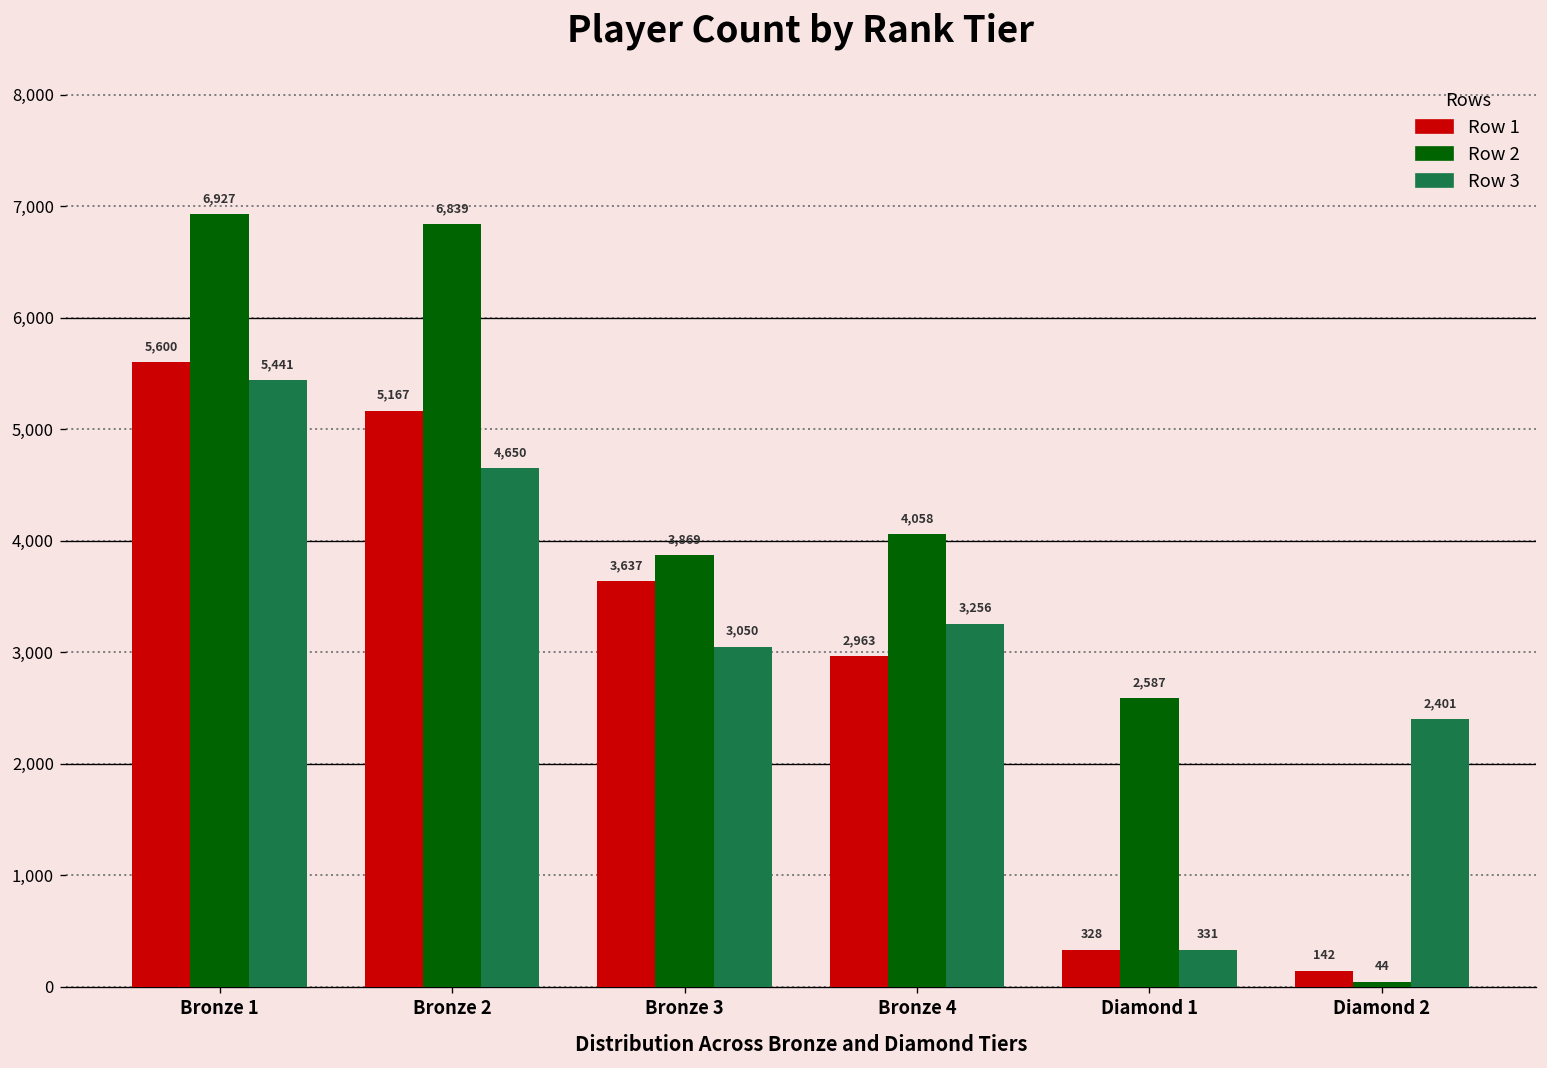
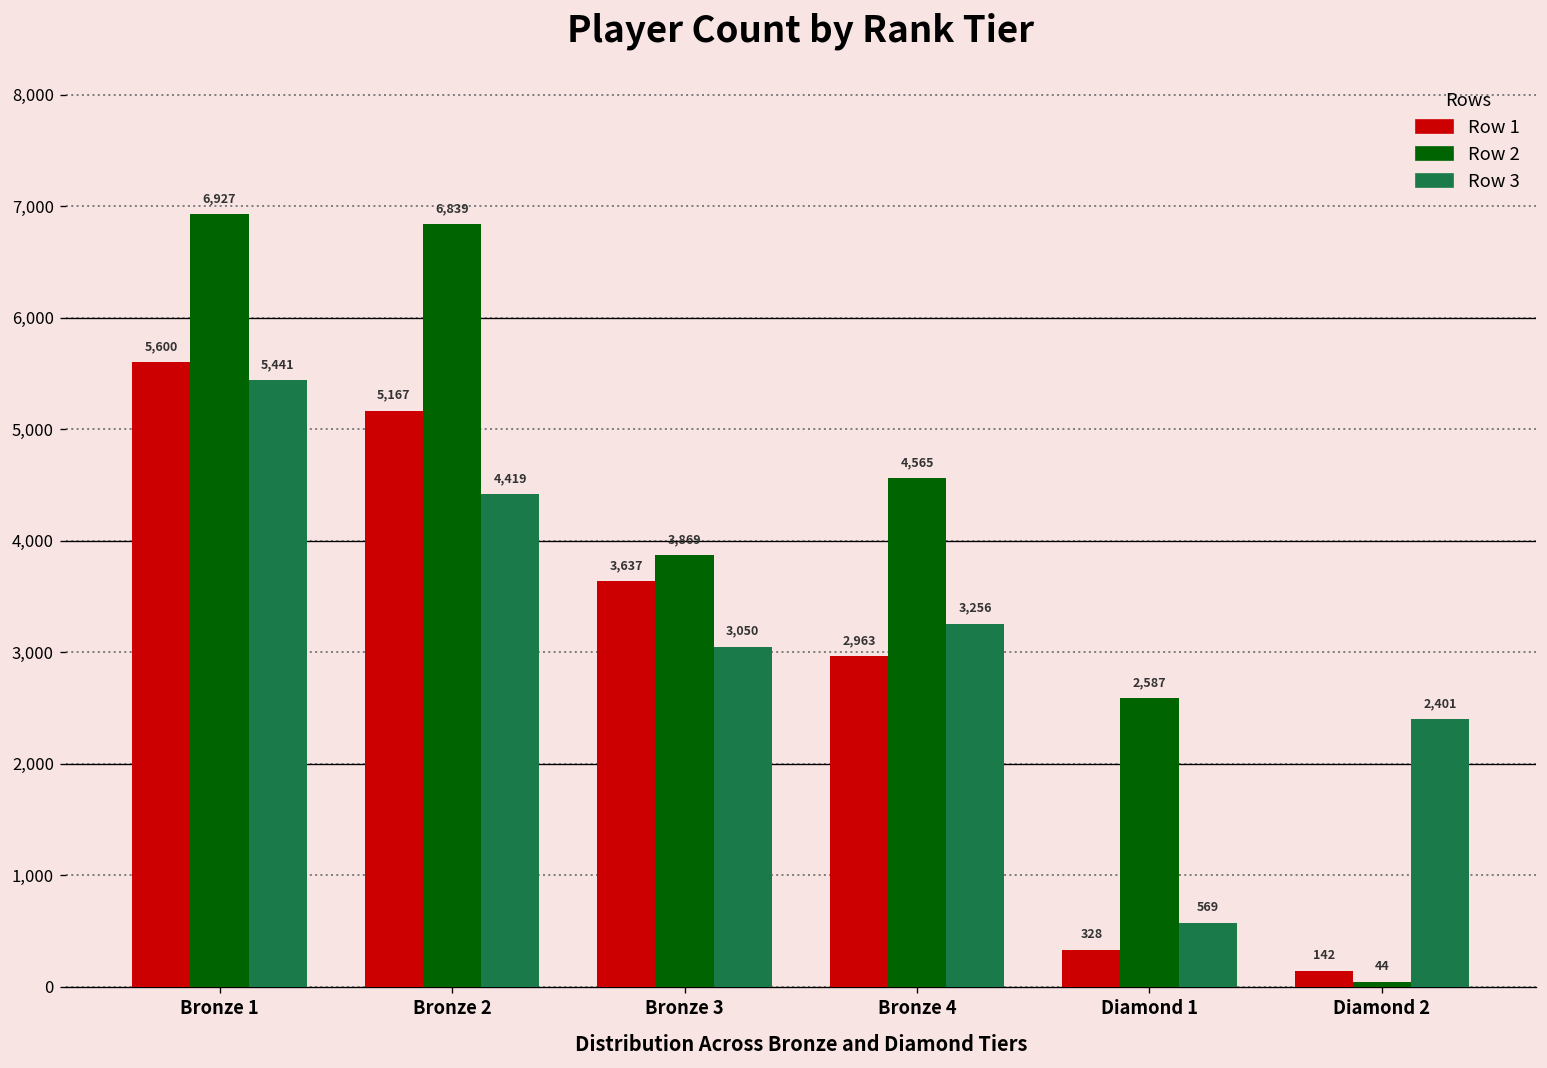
  {
    "Row 1": {
      "Bronze 1": "5,600",
      "Bronze 2": "5,167",
      "Bronze 3": "3,637",
      "Bronze 4": "2,963",
      "Diamond 1": "328",
      "Diamond 2": "142"
    },
    "Row 2": {
      "Bronze 1": "6,927",
      "Bronze 2": "6,839",
      "Bronze 3": "3,869",
-     "Bronze 4": "4,058",
+     "Bronze 4": "4,565",
      "Diamond 1": "2,587",
      "Diamond 2": "44"
    },
    "Row 3": {
      "Bronze 1": "5,441",
-     "Bronze 2": "4,650",
+     "Bronze 2": "4,419",
      "Bronze 3": "3,050",
      "Bronze 4": "3,256",
-     "Diamond 1": "331",
+     "Diamond 1": "569",
      "Diamond 2": "2,401"
    }
  }
